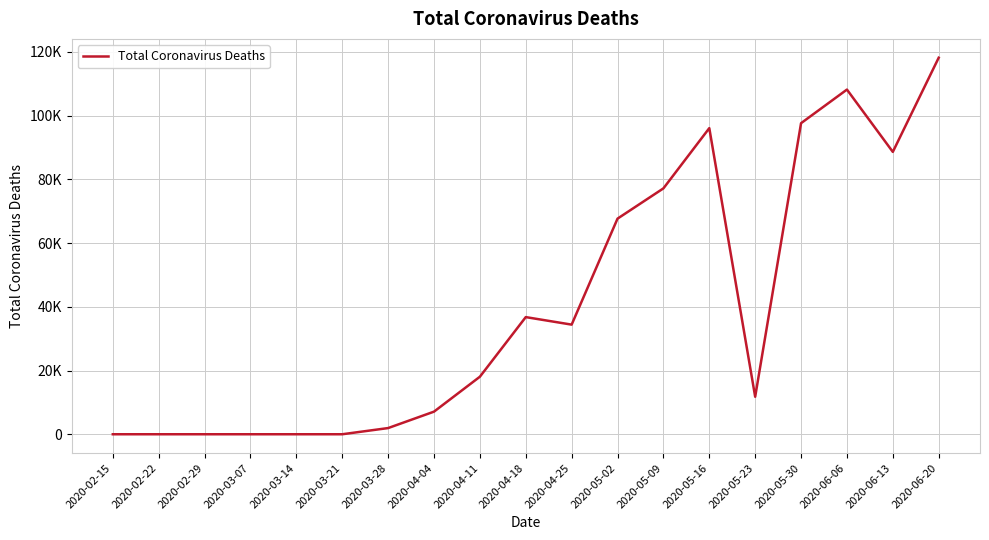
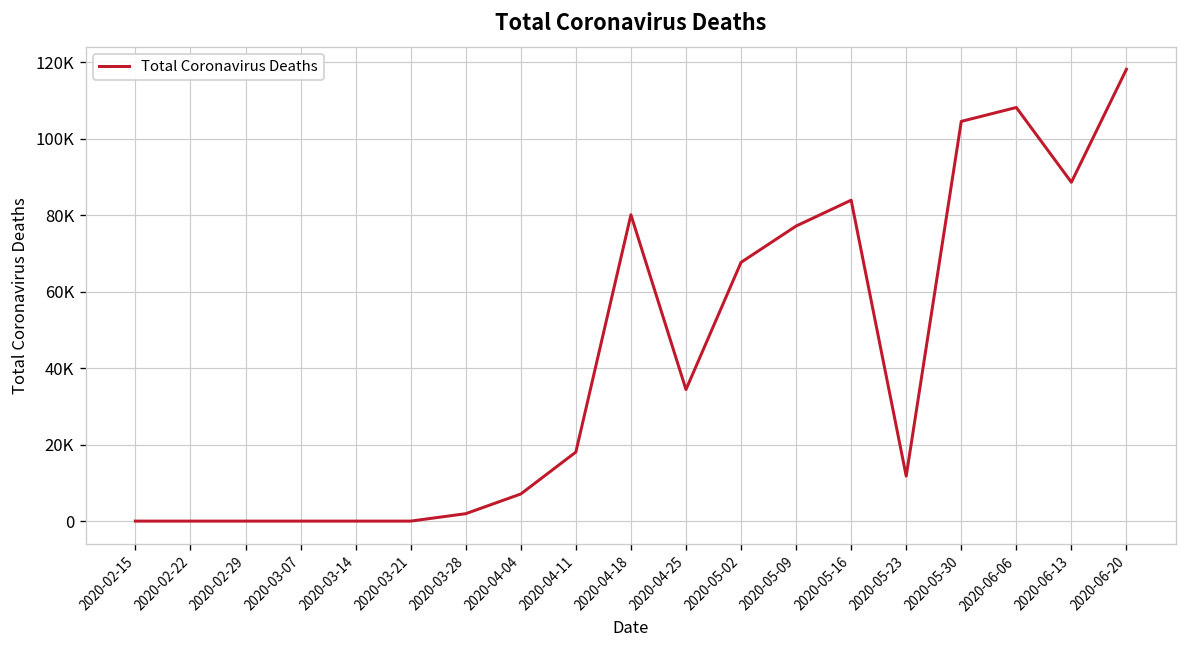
  {
    "2020-02-15": 0,
    "2020-02-22": 0,
    "2020-02-29": 0,
    "2020-03-07": 0,
    "2020-03-14": 0,
    "2020-03-21": 0,
    "2020-03-28": 2000,
    "2020-04-04": 7000,
    "2020-04-11": 18000,
-   "2020-04-18": 37000,
+   "2020-04-18": 80000,
    "2020-04-25": 34000,
    "2020-05-02": 68000,
    "2020-05-09": 77000,
-   "2020-05-16": 96000,
+   "2020-05-16": 84000,
    "2020-05-23": 12000,
-   "2020-05-30": 98000,
+   "2020-05-30": 105000,
    "2020-06-06": 108000,
    "2020-06-13": 89000,
    "2020-06-20": 118000
  }
